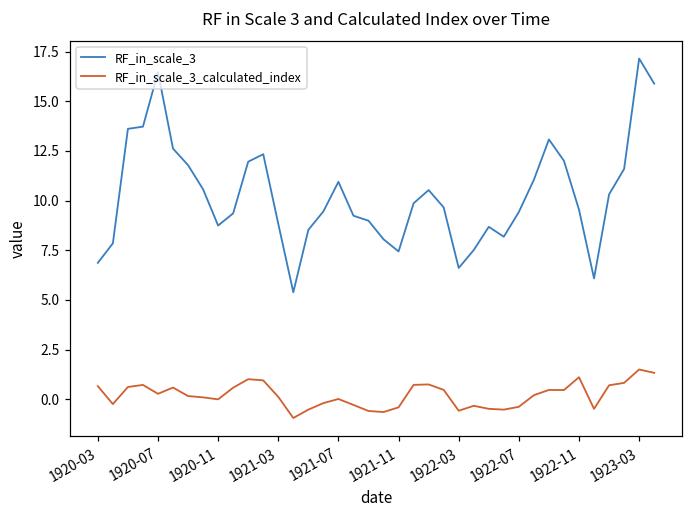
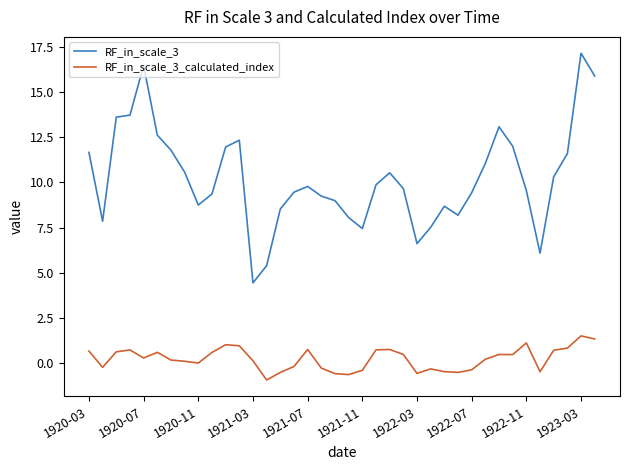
  {
    "RF_in_scale_3": {
-     "1920-03": 6.9,
+     "1920-03": 11.7,
      "1920-11": 8.7,
-     "1921-03": 8.8,
-     "1921-07": 10.9,
+     "1921-03": 4.4,
+     "1921-07": 9.8,
      "1921-11": 7.4,
      "1922-03": 6.6,
      "1922-07": 9.4,
      "1922-11": 9.5,
      "1923-03": 17.2
    },
    "RF_in_scale_3_calculated_index": {
      "1920-03": 0.7,
      "1920-07": 0.3,
      "1920-11": 0.0,
      "1921-03": 0.1,
-     "1921-07": 0.0,
+     "1921-07": 0.7,
      "1921-11": -0.4,
      "1922-03": -0.6,
      "1922-07": -0.4,
      "1922-11": 1.1,
      "1923-03": 1.5
    }
  }
